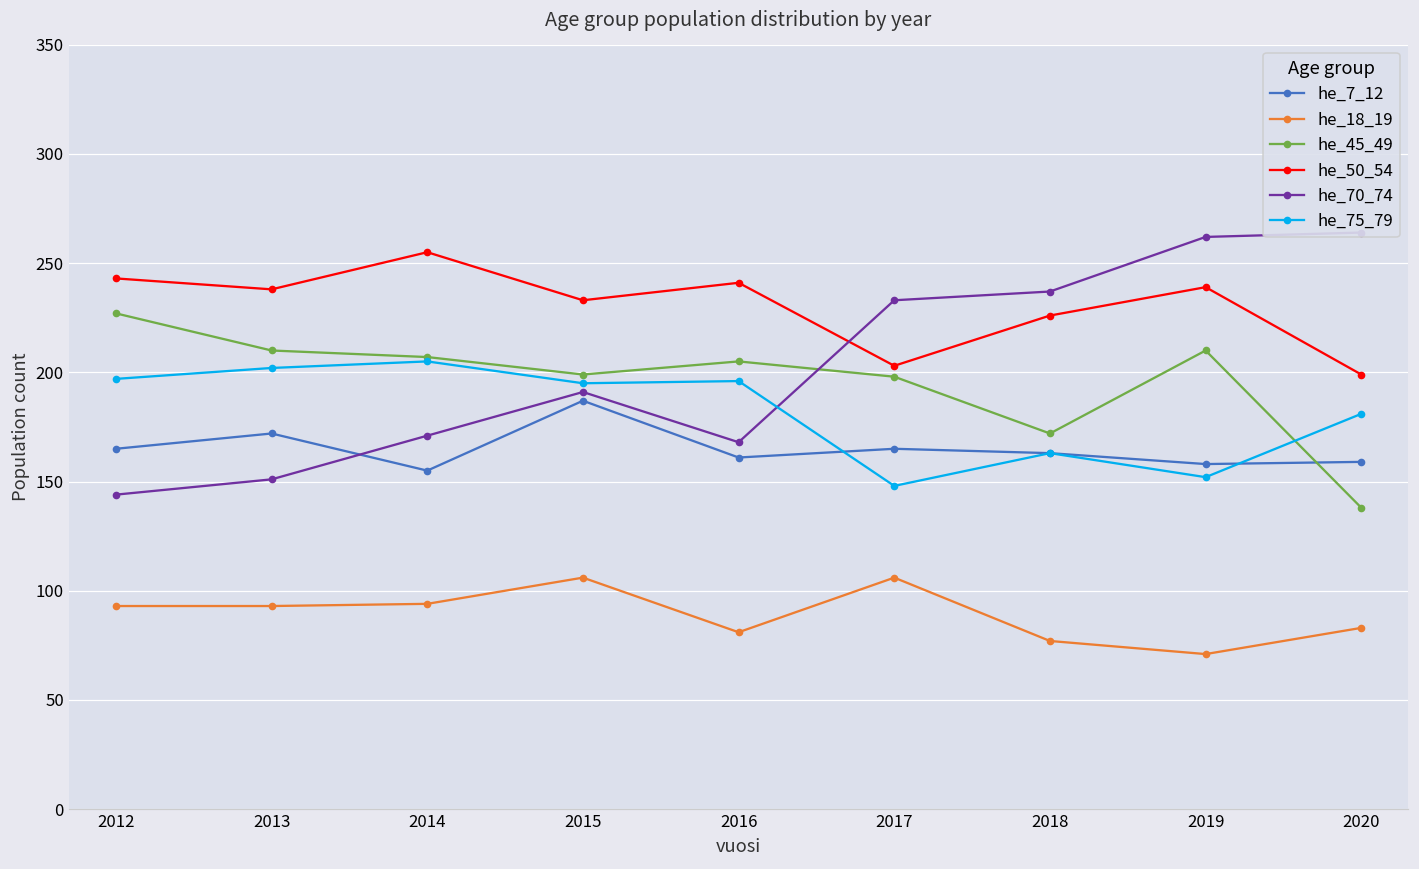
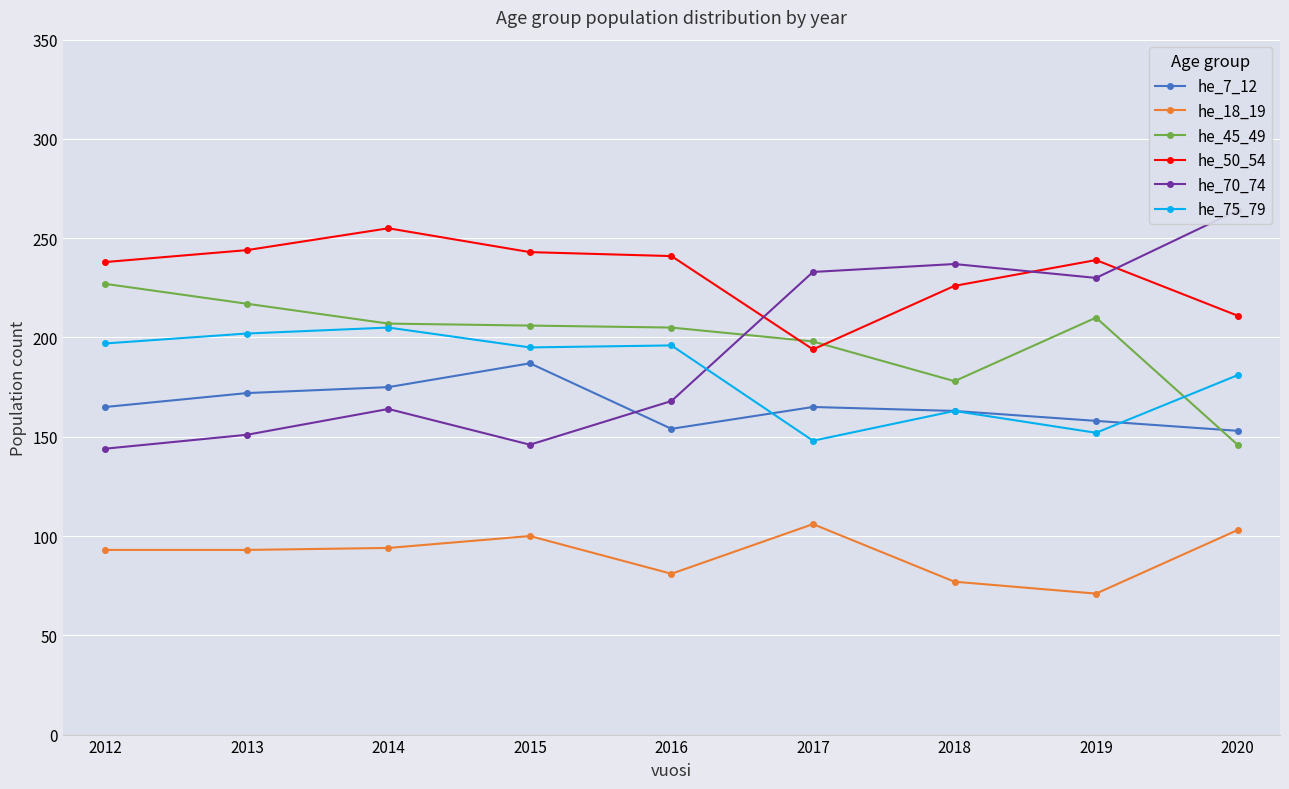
  {
    "he_7_12": {
      "2012": 165,
      "2013": 172,
-     "2014": 155,
+     "2014": 175,
      "2015": 187,
-     "2016": 161,
+     "2016": 154,
      "2017": 165,
      "2019": 158,
-     "2020": 159
+     "2020": 153
    },
    "he_18_19": {
      "2012": 93,
      "2013": 93,
      "2014": 94,
-     "2015": 106,
+     "2015": 100,
      "2016": 81,
      "2017": 106,
      "2018": 77,
      "2019": 71,
-     "2020": 83
+     "2020": 103
    },
    "he_45_49": {
      "2012": 227,
-     "2013": 210,
+     "2013": 217,
      "2014": 207,
-     "2015": 199,
+     "2015": 206,
      "2016": 205,
      "2017": 198,
-     "2018": 172,
+     "2018": 178,
      "2019": 210,
-     "2020": 138
+     "2020": 146
    },
    "he_50_54": {
-     "2012": 243,
-     "2013": 238,
+     "2012": 238,
+     "2013": 244,
      "2014": 255,
-     "2015": 233,
+     "2015": 243,
      "2016": 241,
-     "2017": 203,
+     "2017": 194,
      "2018": 226,
      "2019": 239,
-     "2020": 199
+     "2020": 211
    },
    "he_70_74": {
      "2012": 144,
      "2013": 151,
-     "2014": 171,
-     "2015": 191,
+     "2014": 164,
+     "2015": 146,
      "2016": 168,
      "2017": 233,
      "2018": 237,
-     "2019": 262
+     "2019": 230
    },
    "he_75_79": {
      "2012": 197,
      "2013": 202,
      "2014": 205,
      "2015": 195,
      "2016": 196,
      "2017": 148,
      "2019": 152,
      "2020": 181
    }
  }
